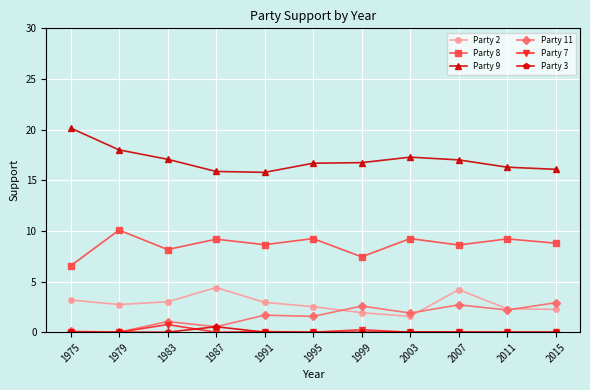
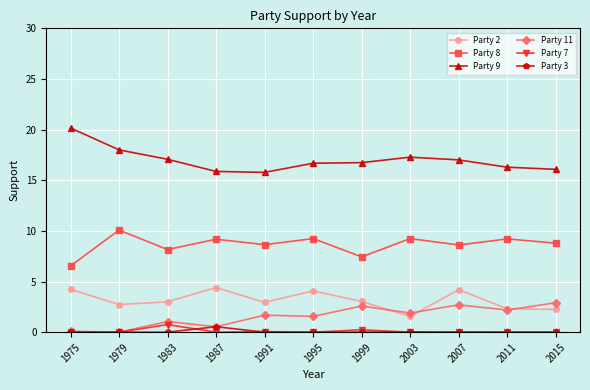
  {
    "Party 2": {
-     "1975": 3.2,
+     "1975": 4.2,
      "1979": 2.7,
      "1983": 3.0,
      "1987": 4.4,
      "1991": 2.9,
-     "1995": 2.5,
-     "1999": 1.9,
+     "1995": 4.1,
+     "1999": 3.0,
      "2003": 1.6,
      "2007": 4.2,
      "2015": 2.3
    }
  }
